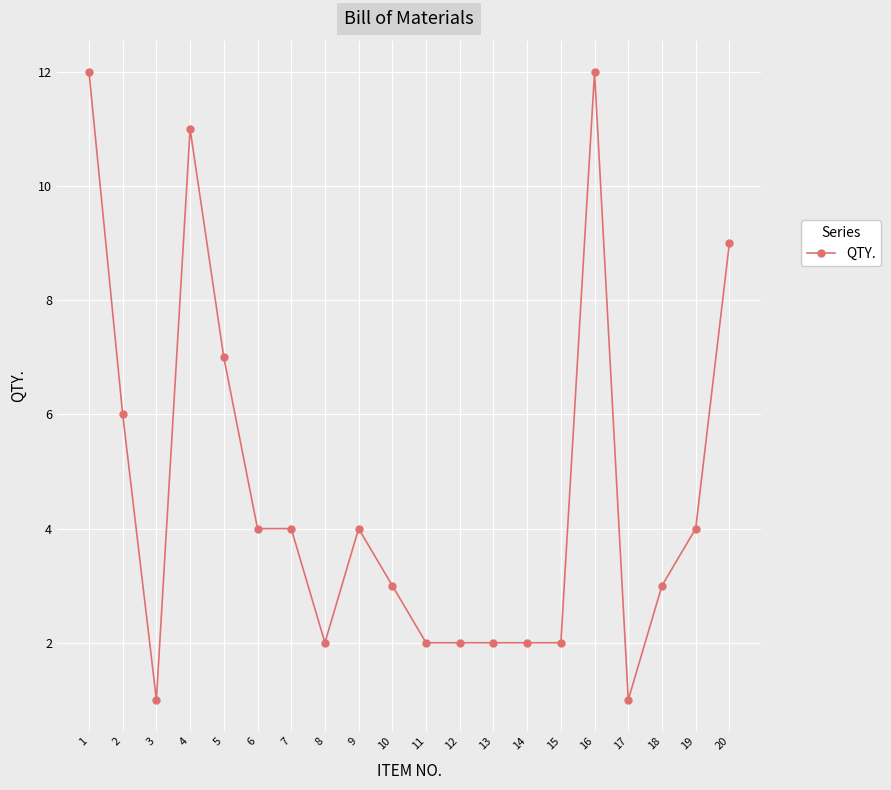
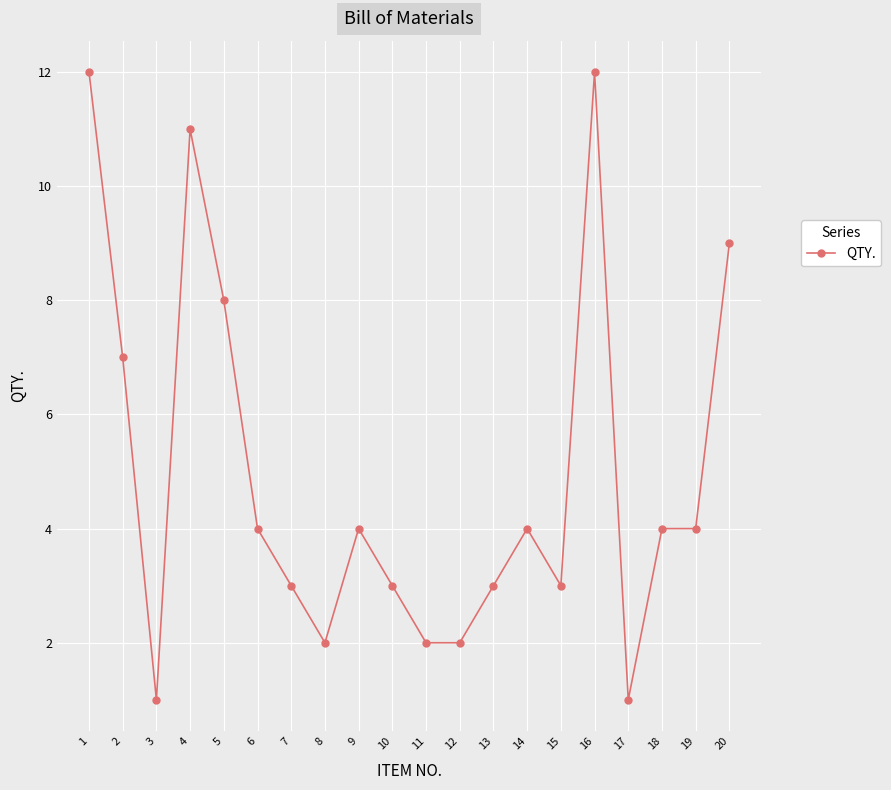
  {
    "1": 12,
-   "2": 6,
+   "2": 7,
    "3": 1,
    "4": 11,
-   "5": 7,
+   "5": 8,
    "6": 4,
-   "7": 4,
+   "7": 3,
    "8": 2,
    "9": 4,
    "10": 3,
    "11": 2,
    "12": 2,
-   "13": 2,
-   "14": 2,
-   "15": 2,
+   "13": 3,
+   "14": 4,
+   "15": 3,
    "16": 12,
    "17": 1,
-   "18": 3,
+   "18": 4,
    "19": 4,
    "20": 9
  }
